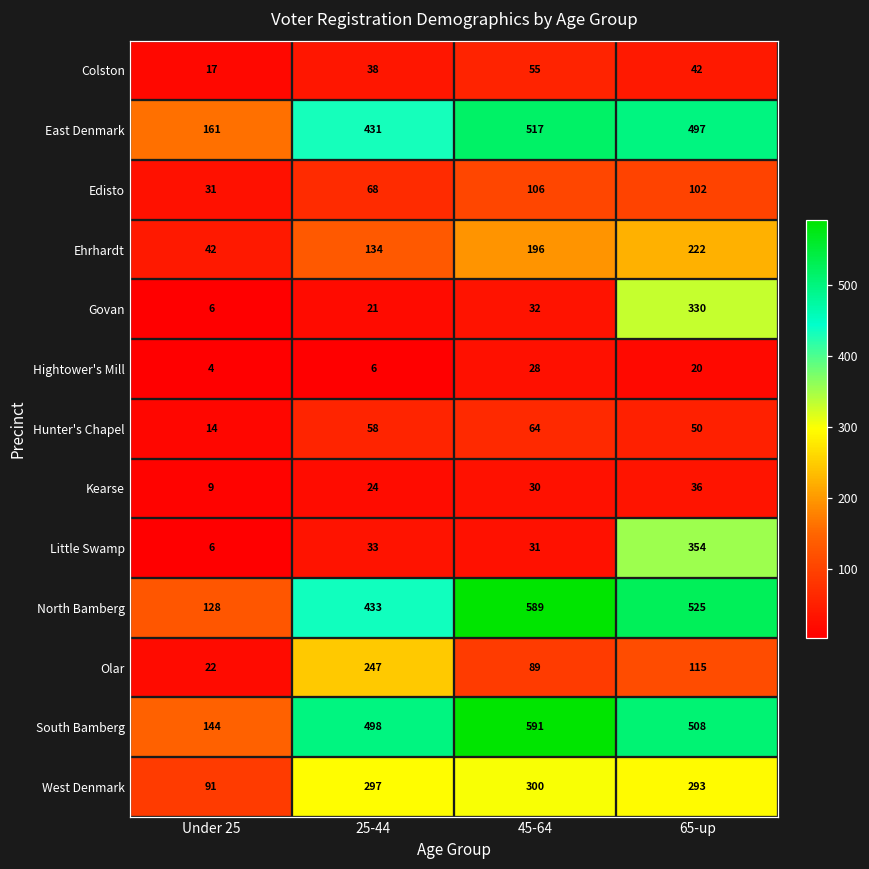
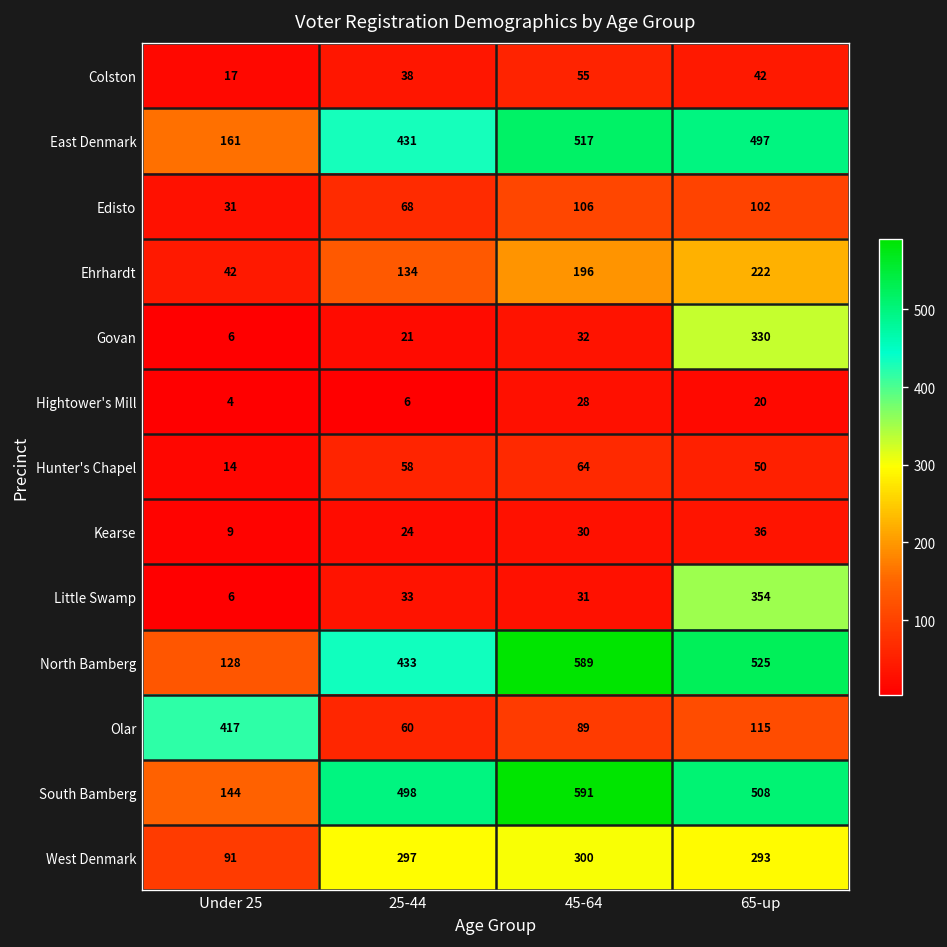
  {
    "Colston": {
      "Under 25": 17,
      "25-44": 38,
      "45-64": 55,
      "65-up": 42
    },
    "East Denmark": {
      "Under 25": 161,
      "25-44": 431,
      "45-64": 517,
      "65-up": 497
    },
    "Edisto": {
      "Under 25": 31,
      "25-44": 68,
      "45-64": 106,
      "65-up": 102
    },
    "Ehrhardt": {
      "Under 25": 42,
      "25-44": 134,
      "45-64": 196,
      "65-up": 222
    },
    "Govan": {
      "Under 25": 6,
      "25-44": 21,
      "45-64": 32,
      "65-up": 330
    },
    "Hightower's Mill": {
      "Under 25": 4,
      "25-44": 6,
      "45-64": 28,
      "65-up": 20
    },
    "Hunter's Chapel": {
      "Under 25": 14,
      "25-44": 58,
      "45-64": 64,
      "65-up": 50
    },
    "Kearse": {
      "Under 25": 9,
      "25-44": 24,
      "45-64": 30,
      "65-up": 36
    },
    "Little Swamp": {
      "Under 25": 6,
      "25-44": 33,
      "45-64": 31,
      "65-up": 354
    },
    "North Bamberg": {
      "Under 25": 128,
      "25-44": 433,
      "45-64": 589,
      "65-up": 525
    },
    "Olar": {
-     "Under 25": 22,
-     "25-44": 247,
+     "Under 25": 417,
+     "25-44": 60,
      "45-64": 89,
      "65-up": 115
    },
    "South Bamberg": {
      "Under 25": 144,
      "25-44": 498,
      "45-64": 591,
      "65-up": 508
    },
    "West Denmark": {
      "Under 25": 91,
      "25-44": 297,
      "45-64": 300,
      "65-up": 293
    }
  }
